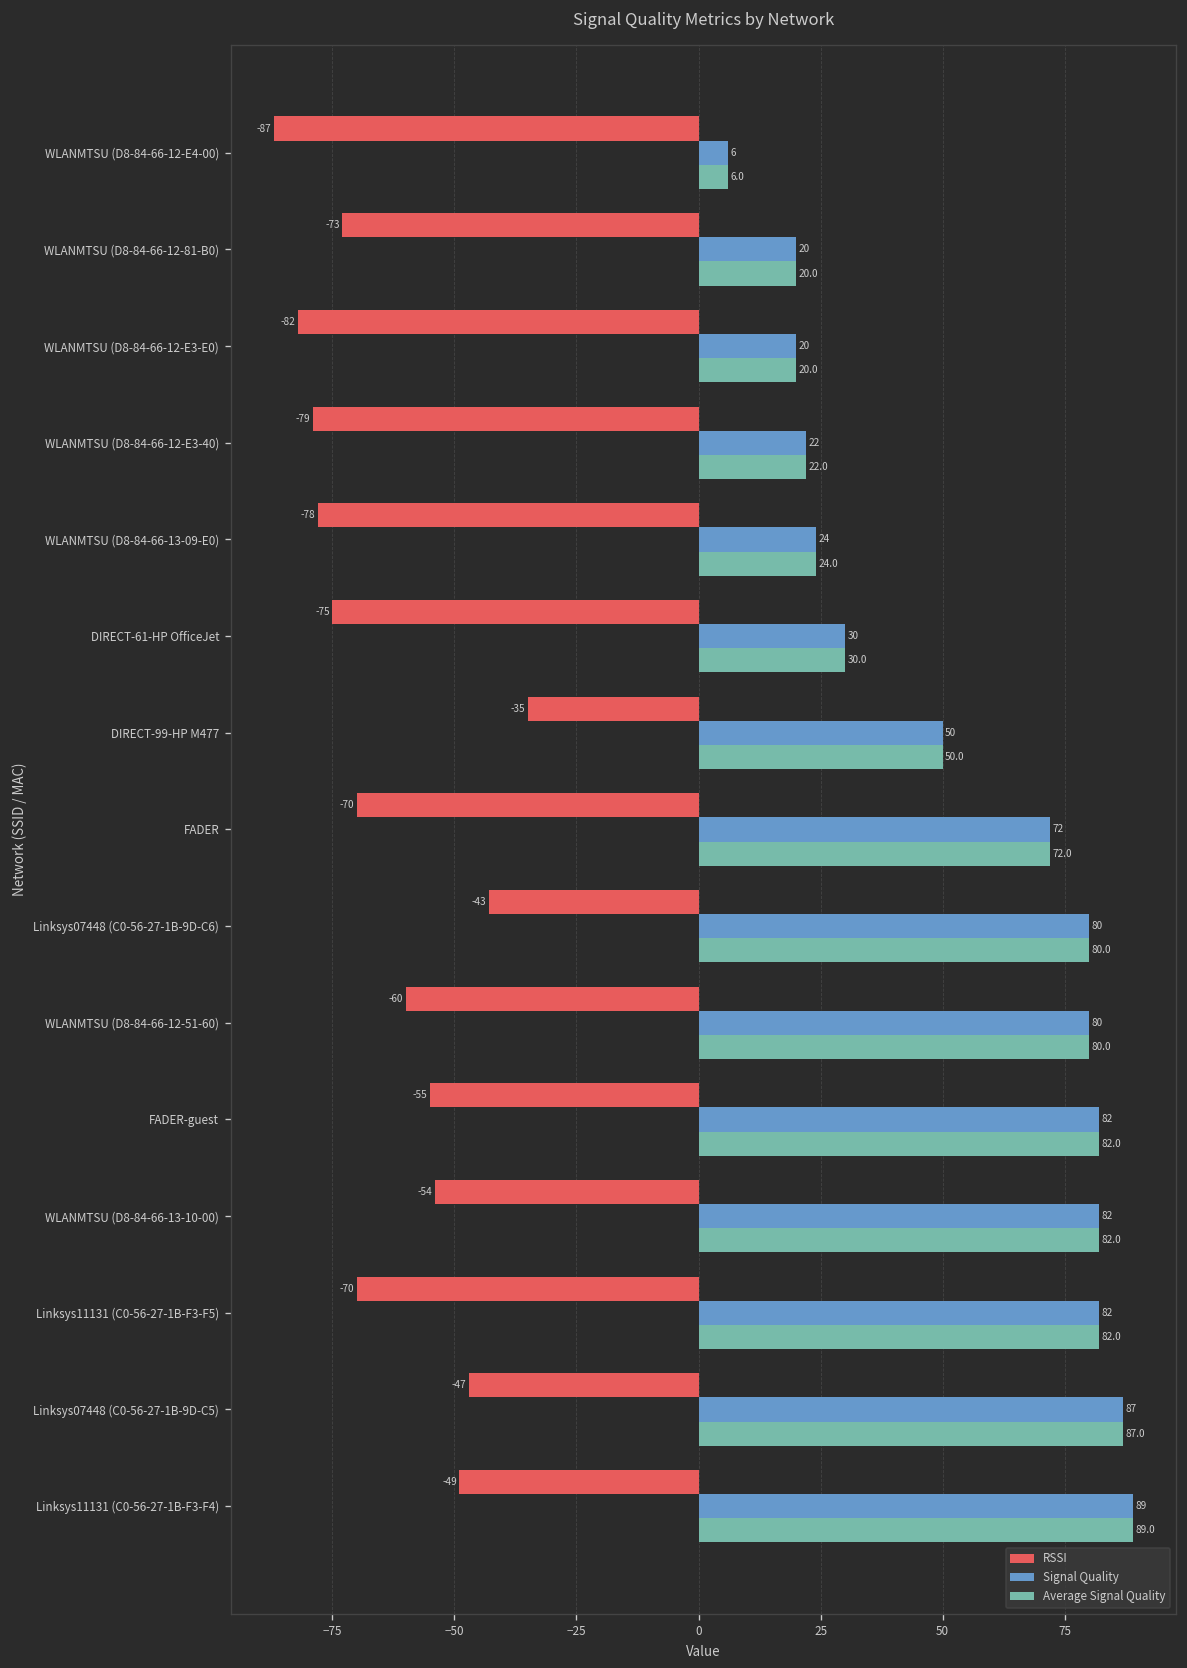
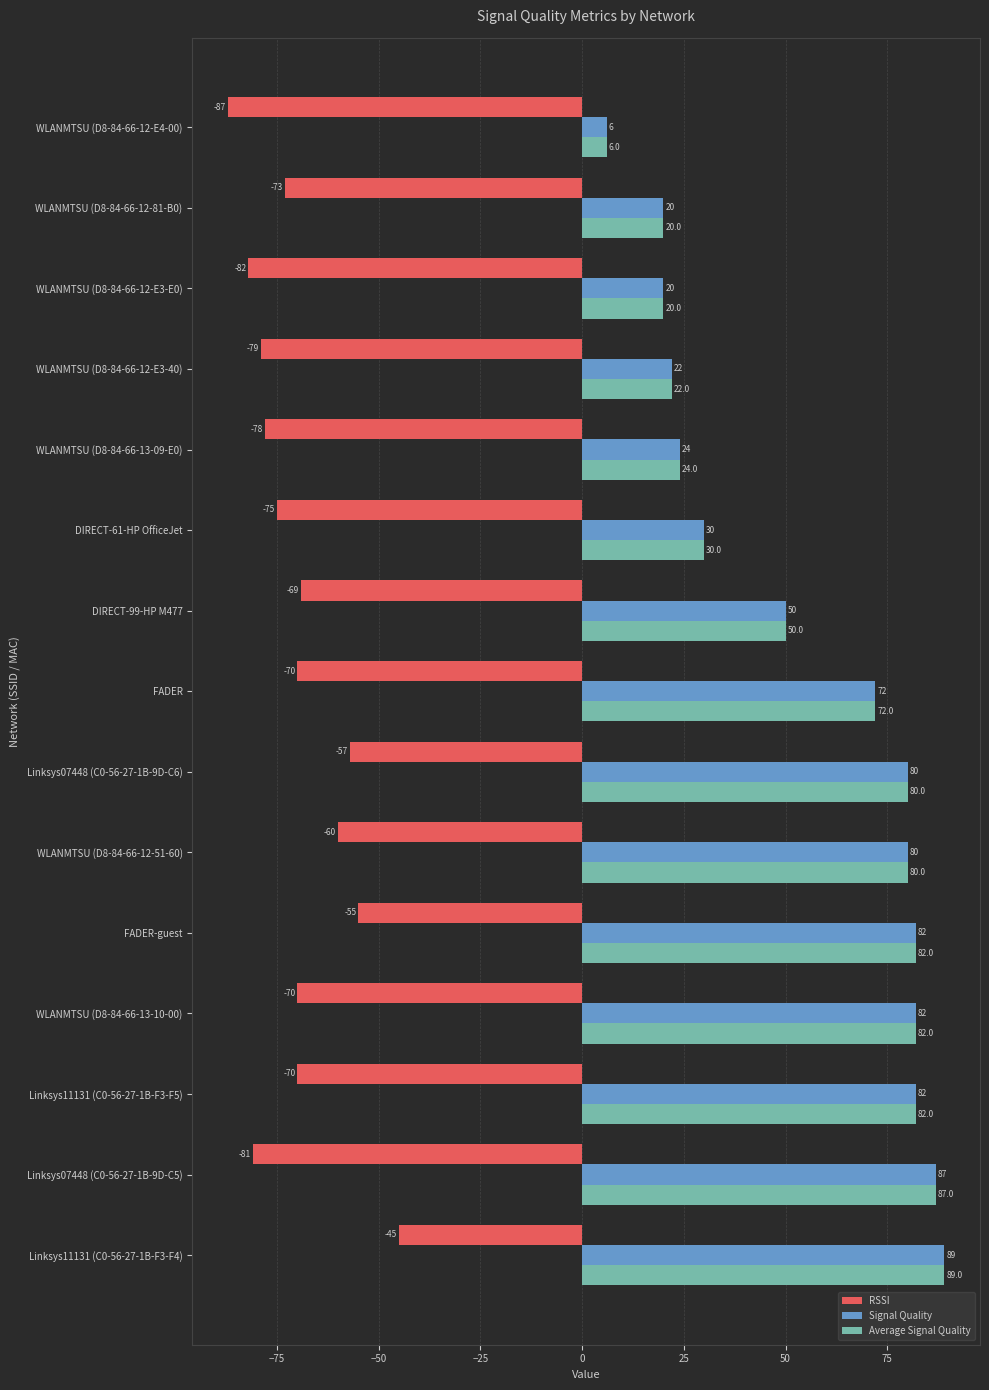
  {
    "RSSI": {
      "WLANMTSU (D8-84-66-12-E4-00)": -87,
      "WLANMTSU (D8-84-66-12-81-B0)": -73,
      "WLANMTSU (D8-84-66-12-E3-E0)": -82,
      "WLANMTSU (D8-84-66-12-E3-40)": -79,
      "WLANMTSU (D8-84-66-13-09-E0)": -78,
      "DIRECT-61-HP OfficeJet": -75,
-     "DIRECT-99-HP M477": -35,
+     "DIRECT-99-HP M477": -69,
      "FADER": -70,
-     "Linksys07448 (C0-56-27-1B-9D-C6)": -43,
+     "Linksys07448 (C0-56-27-1B-9D-C6)": -57,
      "WLANMTSU (D8-84-66-12-51-60)": -60,
      "FADER-guest": -55,
-     "WLANMTSU (D8-84-66-13-10-00)": -54,
+     "WLANMTSU (D8-84-66-13-10-00)": -70,
      "Linksys11131 (C0-56-27-1B-F3-F5)": -70,
-     "Linksys07448 (C0-56-27-1B-9D-C5)": -47,
-     "Linksys11131 (C0-56-27-1B-F3-F4)": -49
+     "Linksys07448 (C0-56-27-1B-9D-C5)": -81,
+     "Linksys11131 (C0-56-27-1B-F3-F4)": -45
    }
  }
